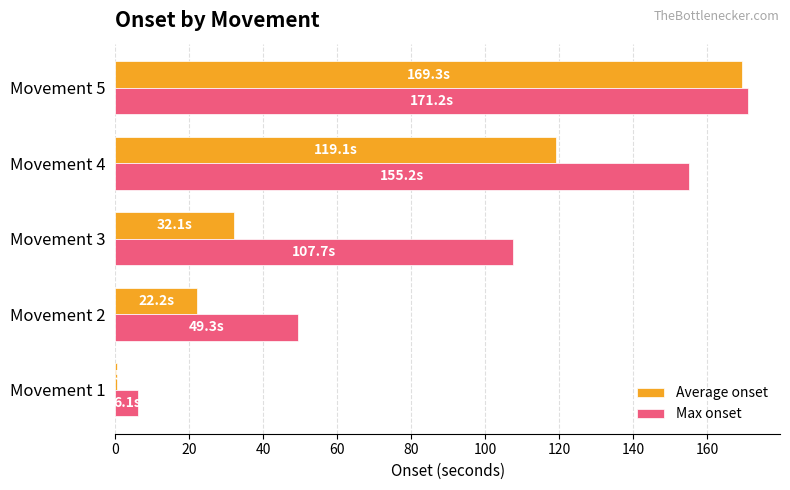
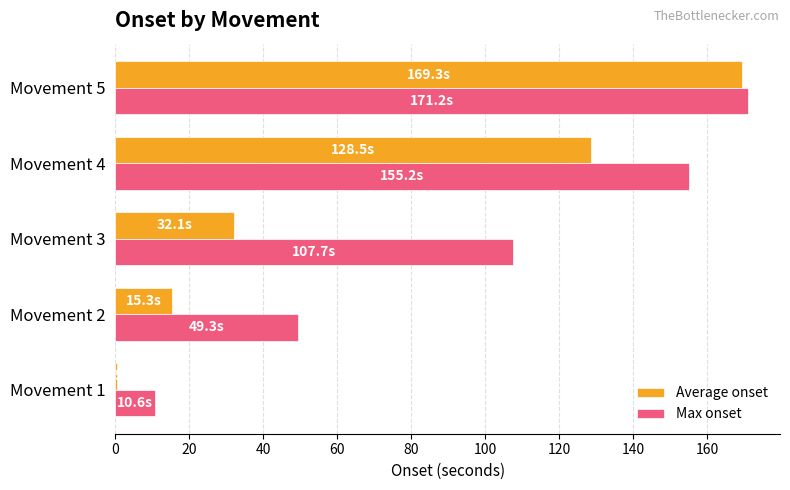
  {
    "Average onset": {
      "Movement 5": "169.3s",
-     "Movement 4": "119.1s",
+     "Movement 4": "128.5s",
      "Movement 3": "32.1s",
-     "Movement 2": "22.2s"
+     "Movement 2": "15.3s"
    },
    "Max onset": {
      "Movement 5": "171.2s",
      "Movement 4": "155.2s",
      "Movement 3": "107.7s",
      "Movement 2": "49.3s",
-     "Movement 1": "6.1s"
+     "Movement 1": "10.6s"
    }
  }
